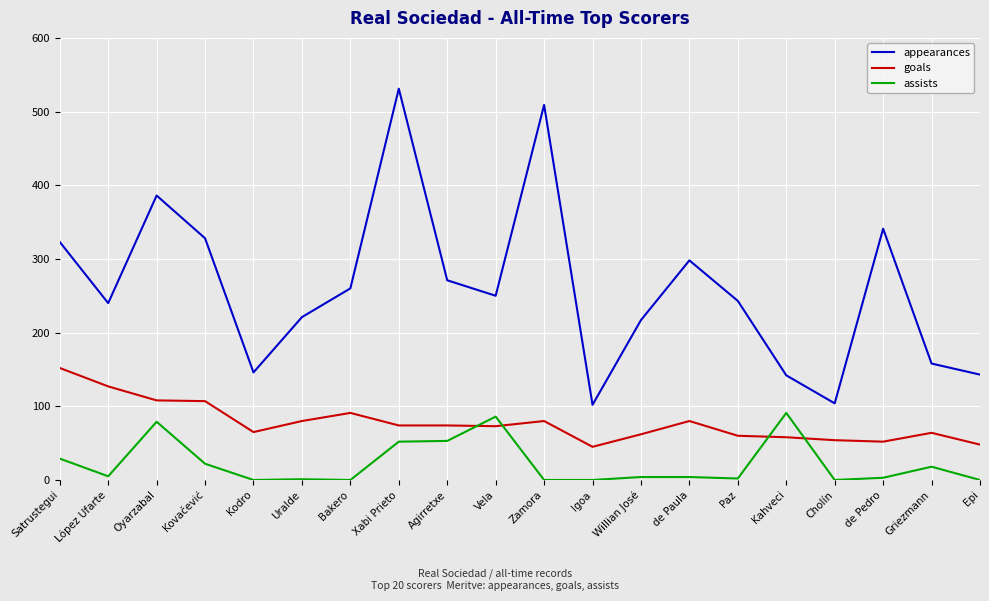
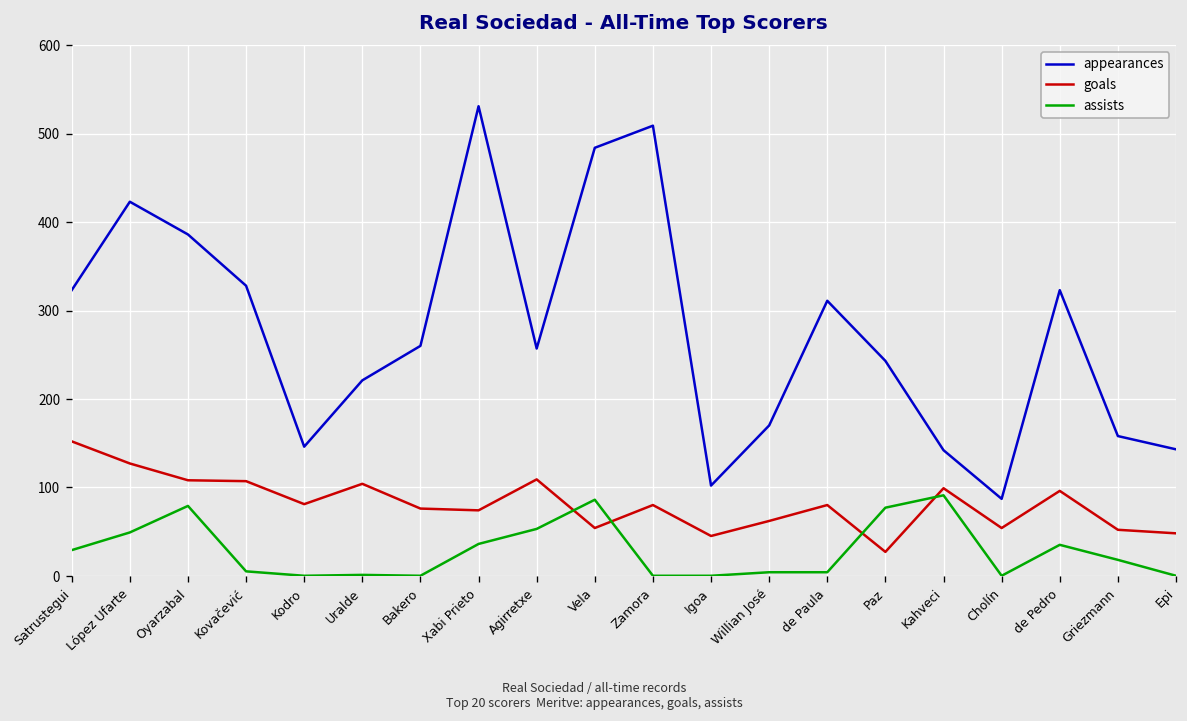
  {
    "appearances": {
      "Satrustegui": 320,
-     "López Ufarte": 240,
+     "López Ufarte": 420,
      "Oyarzabal": 390,
      "Kovačević": 330,
      "Kodro": 150,
      "Uralde": 220,
      "Bakero": 260,
      "Xabi Prieto": 530,
-     "Agirretxe": 270,
-     "Vela": 250,
+     "Agirretxe": 260,
+     "Vela": 480,
      "Zamora": 510,
      "Igoa": 100,
-     "Willian José": 220,
-     "de Paula": 300,
+     "Willian José": 170,
+     "de Paula": 310,
      "Paz": 240,
      "Kahveci": 140,
-     "Cholín": 100,
-     "de Pedro": 340,
+     "Cholín": 90,
+     "de Pedro": 320,
      "Griezmann": 160,
      "Epi": 140
    },
    "goals": {
      "Satrustegui": 150,
      "López Ufarte": 130,
      "Oyarzabal": 110,
      "Kovačević": 110,
-     "Kodro": 70,
-     "Uralde": 80,
-     "Bakero": 90,
+     "Kodro": 80,
+     "Uralde": 100,
+     "Bakero": 80,
      "Xabi Prieto": 70,
-     "Agirretxe": 70,
-     "Vela": 70,
+     "Agirretxe": 110,
+     "Vela": 50,
      "Zamora": 80,
      "Igoa": 50,
      "Willian José": 60,
      "de Paula": 80,
-     "Paz": 60,
-     "Kahveci": 60,
+     "Paz": 30,
+     "Kahveci": 100,
      "Cholín": 50,
-     "de Pedro": 50,
-     "Griezmann": 60,
+     "de Pedro": 100,
+     "Griezmann": 50,
      "Epi": 50
    },
    "assists": {
      "Satrustegui": 30,
-     "López Ufarte": 10,
+     "López Ufarte": 50,
      "Oyarzabal": 80,
-     "Kovačević": 20,
+     "Kovačević": 10,
      "Kodro": 0,
      "Uralde": 0,
      "Bakero": 0,
-     "Xabi Prieto": 50,
+     "Xabi Prieto": 40,
      "Agirretxe": 50,
      "Vela": 90,
      "Zamora": 0,
      "Igoa": 0,
      "Willian José": 0,
      "de Paula": 0,
-     "Paz": 0,
+     "Paz": 80,
      "Kahveci": 90,
      "Cholín": 0,
-     "de Pedro": 0,
+     "de Pedro": 40,
      "Griezmann": 20,
      "Epi": 0
    }
  }
